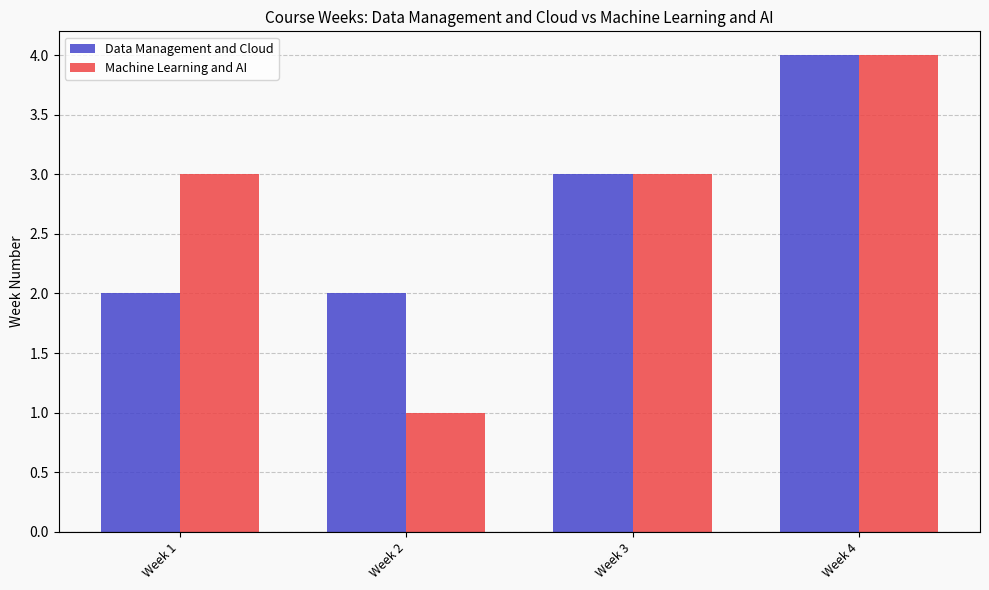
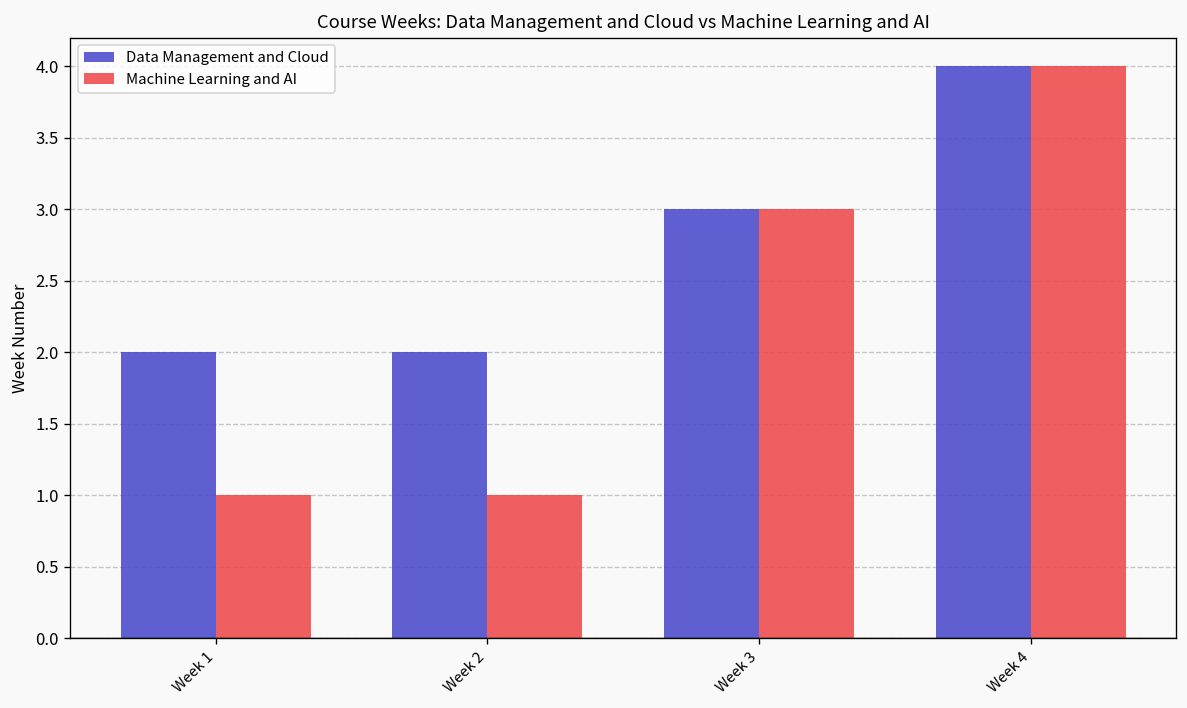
  {
    "Data Management and Cloud": {
      "Week 1": 2,
      "Week 2": 2,
      "Week 3": 3,
      "Week 4": 4
    },
    "Machine Learning and AI": {
-     "Week 1": 3,
+     "Week 1": 1,
      "Week 2": 1,
      "Week 3": 3,
      "Week 4": 4
    }
  }
